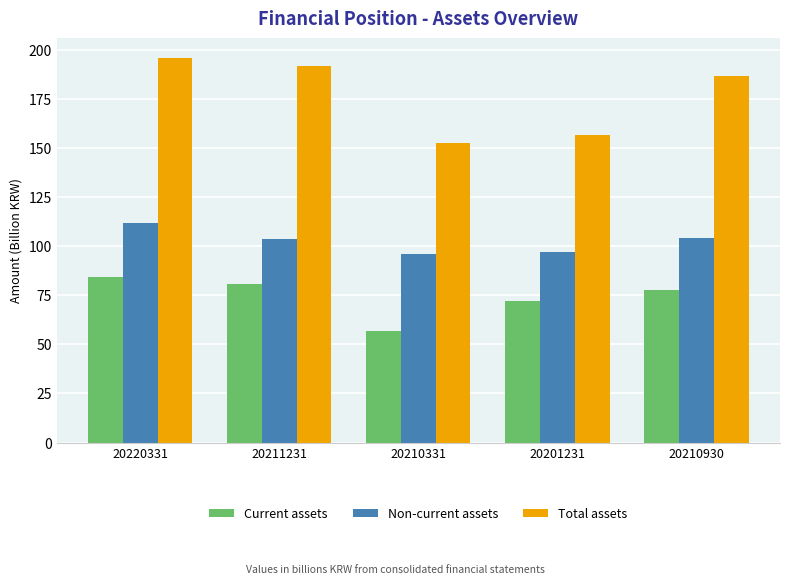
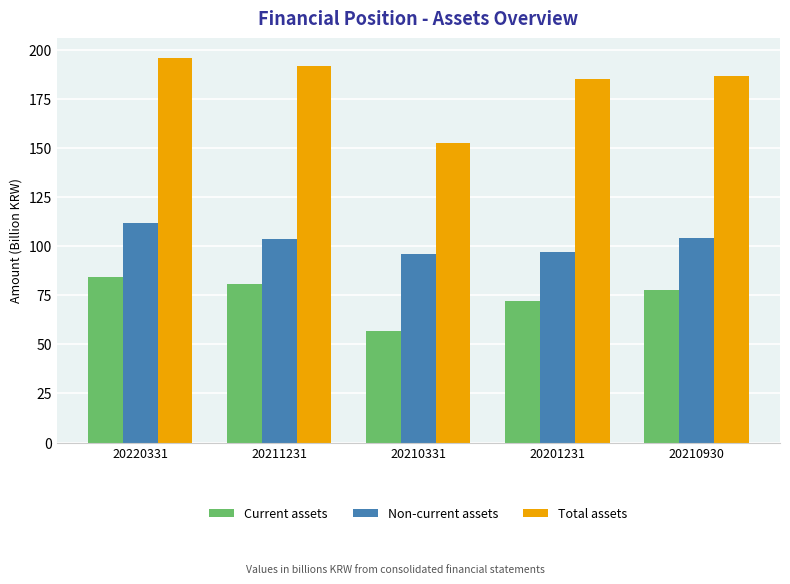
  {
    "Current assets": {
      "20220331": 84,
      "20211231": 81,
      "20210331": 57,
      "20201231": 72,
      "20210930": 78
    },
    "Non-current assets": {
      "20220331": 112,
      "20211231": 104,
      "20210331": 96,
      "20201231": 97,
      "20210930": 104
    },
    "Total assets": {
      "20220331": 196,
      "20211231": 192,
      "20210331": 153,
-     "20201231": 156,
+     "20201231": 185,
      "20210930": 187
    }
  }
